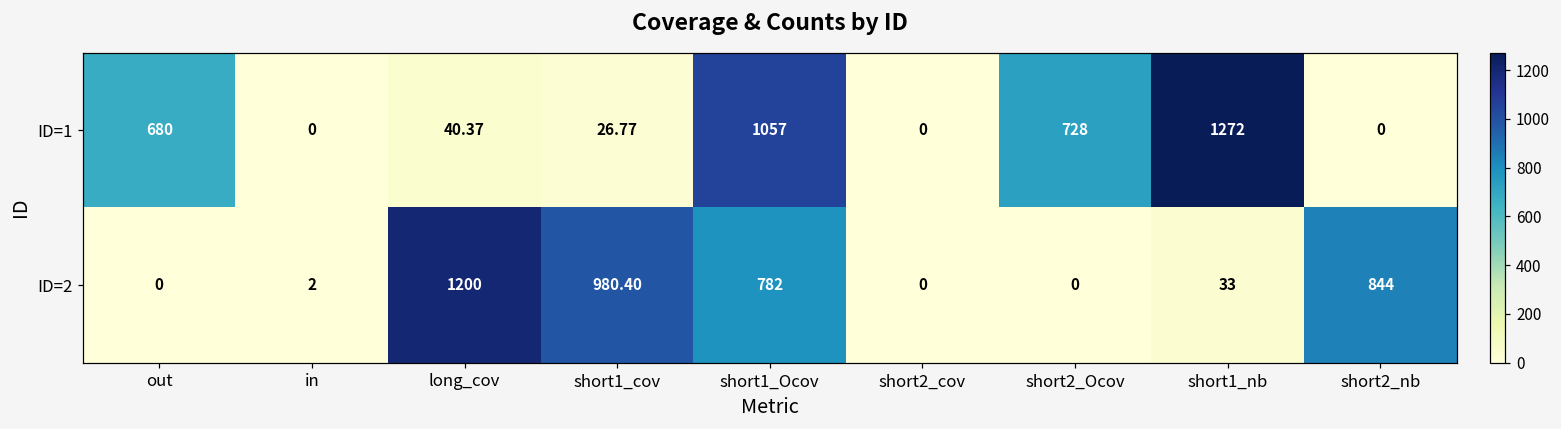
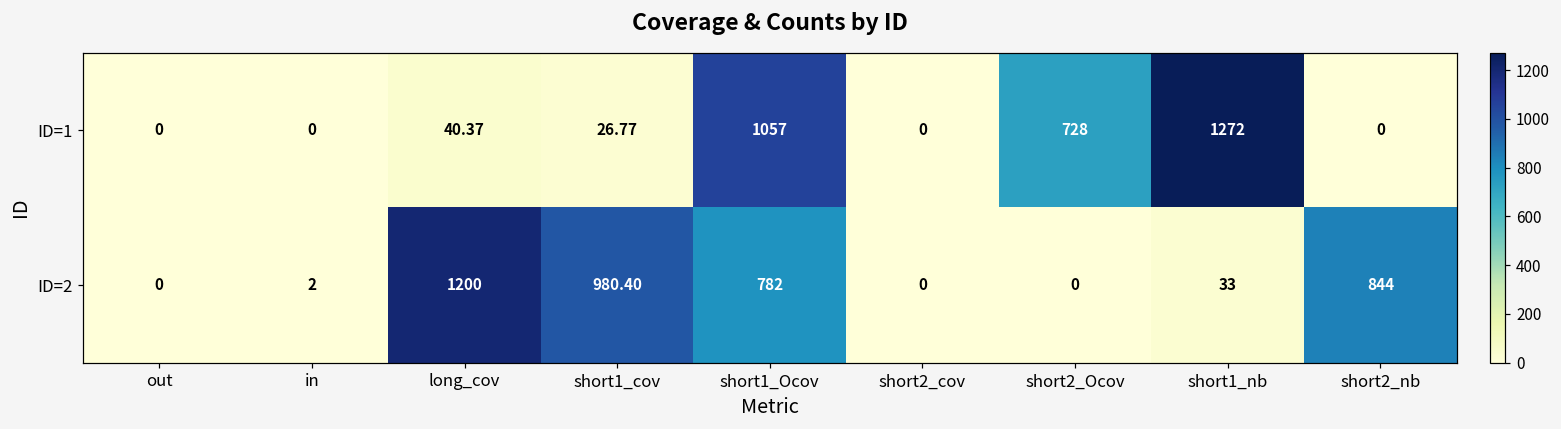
  {
    "ID=1": {
-     "out": 680,
+     "out": 0,
      "in": 0,
      "long_cov": 40.37,
      "short1_cov": 26.77,
      "short1_Ocov": 1057,
      "short2_cov": 0,
      "short2_Ocov": 728,
      "short1_nb": 1272,
      "short2_nb": 0
    },
    "ID=2": {
      "out": 0,
      "in": 2,
      "long_cov": 1200,
      "short1_cov": 980.40,
      "short1_Ocov": 782,
      "short2_cov": 0,
      "short2_Ocov": 0,
      "short1_nb": 33,
      "short2_nb": 844
    }
  }
